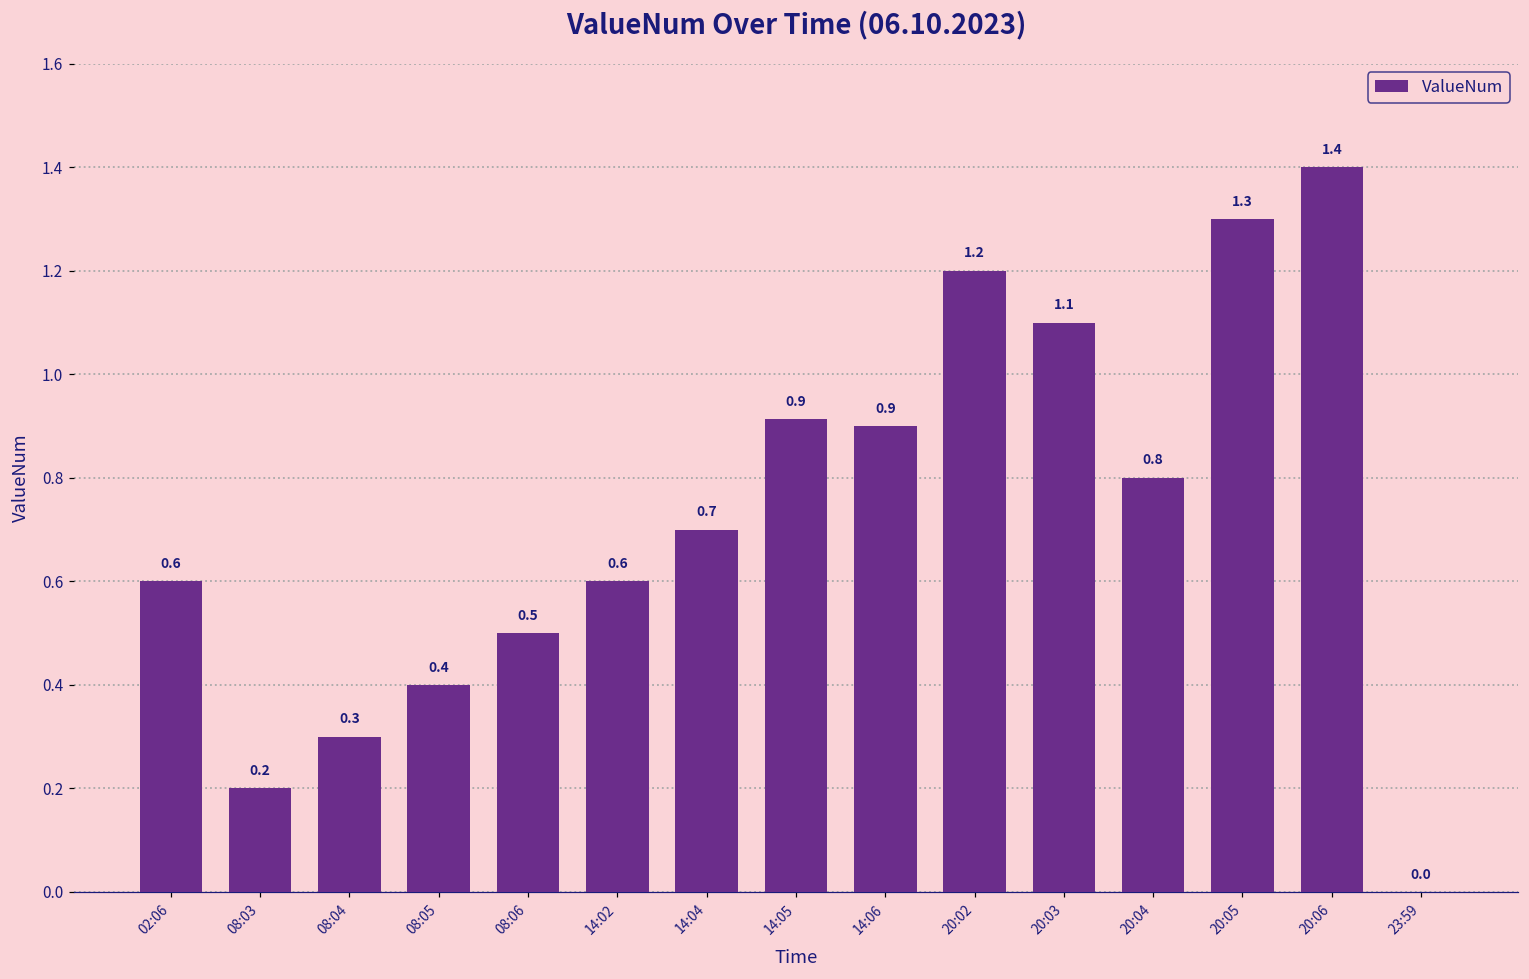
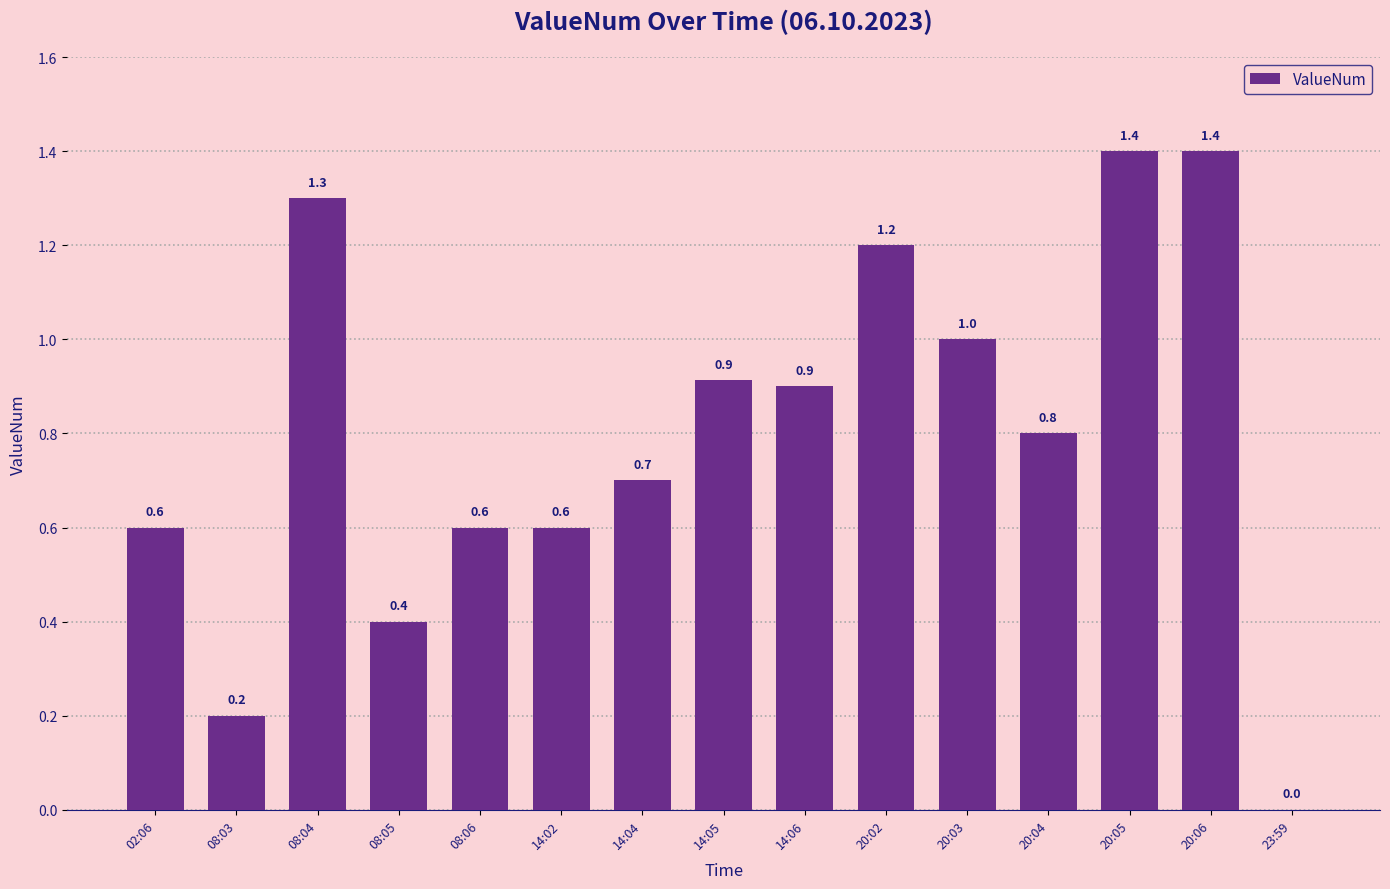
  {
    "02:06": 0.6,
    "08:03": 0.2,
-   "08:04": 0.3,
+   "08:04": 1.3,
    "08:05": 0.4,
-   "08:06": 0.5,
+   "08:06": 0.6,
    "14:02": 0.6,
    "14:04": 0.7,
    "14:05": 0.9,
    "14:06": 0.9,
    "20:02": 1.2,
-   "20:03": 1.1,
+   "20:03": 1.0,
    "20:04": 0.8,
-   "20:05": 1.3,
+   "20:05": 1.4,
    "20:06": 1.4,
    "23:59": 0.0
  }
